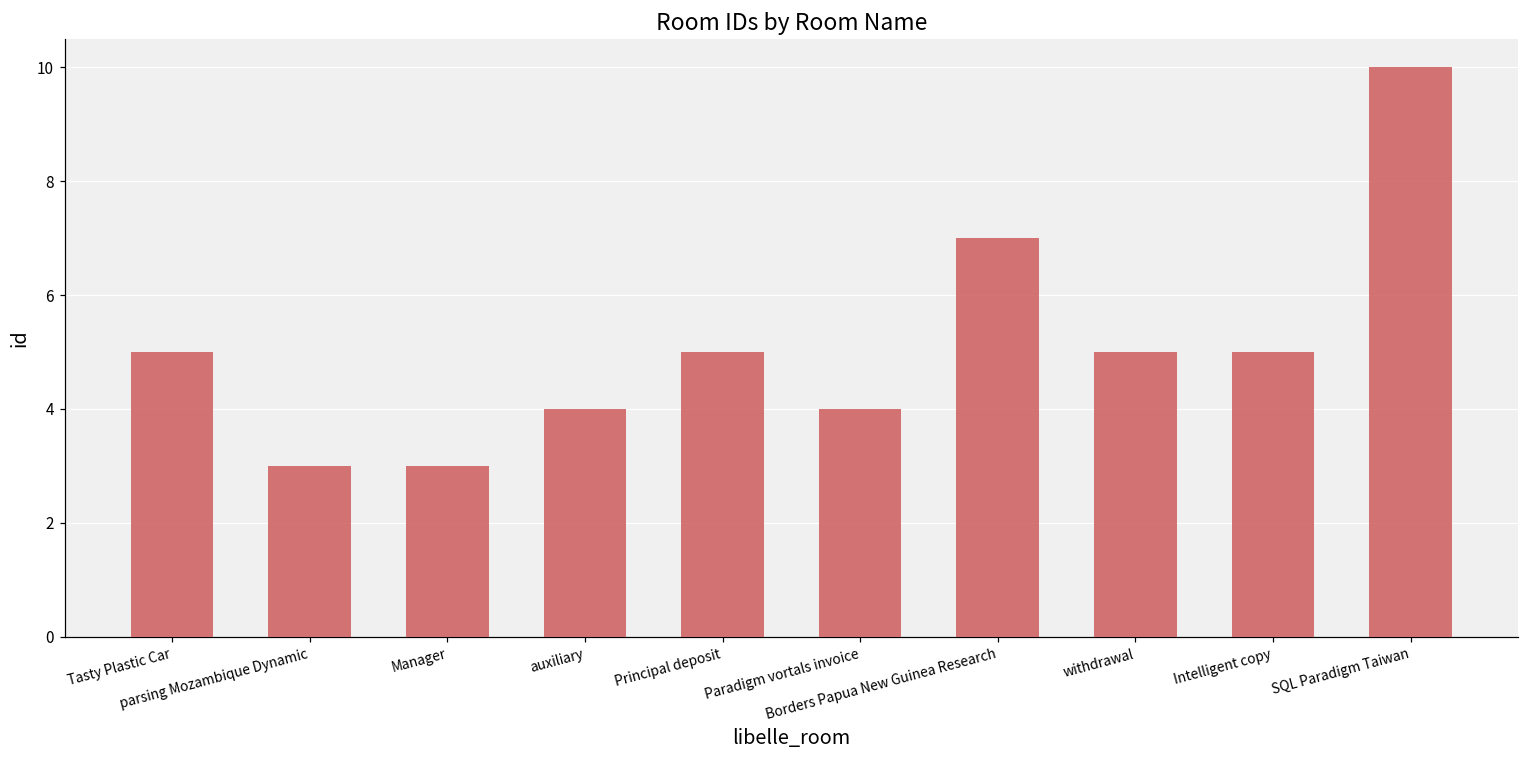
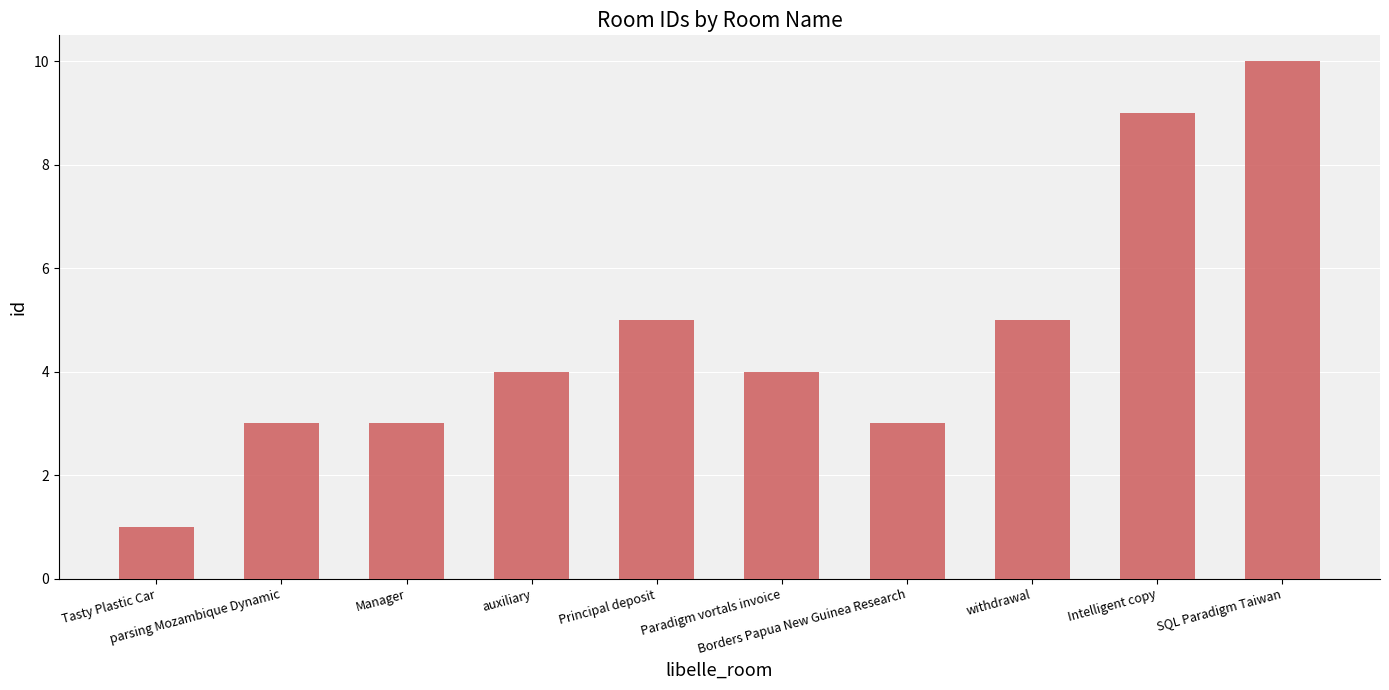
  {
-   "Tasty Plastic Car": 5,
+   "Tasty Plastic Car": 1,
    "parsing Mozambique Dynamic": 3,
    "Manager": 3,
    "auxiliary": 4,
    "Principal deposit": 5,
    "Paradigm vortals invoice": 4,
-   "Borders Papua New Guinea Research": 7,
+   "Borders Papua New Guinea Research": 3,
    "withdrawal": 5,
-   "Intelligent copy": 5,
+   "Intelligent copy": 9,
    "SQL Paradigm Taiwan": 10
  }
